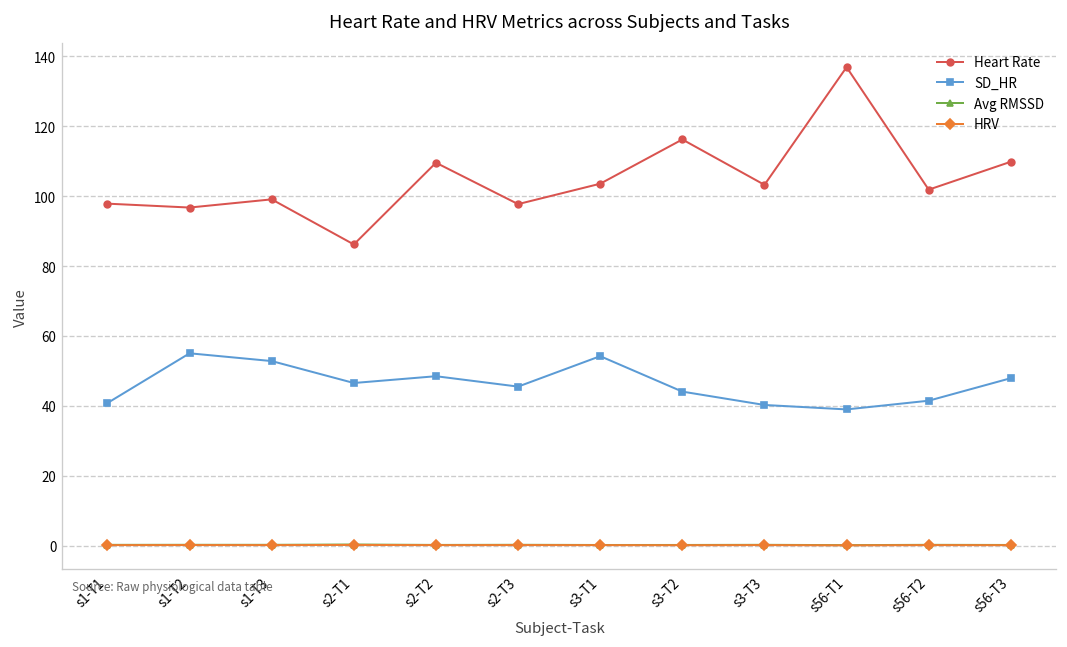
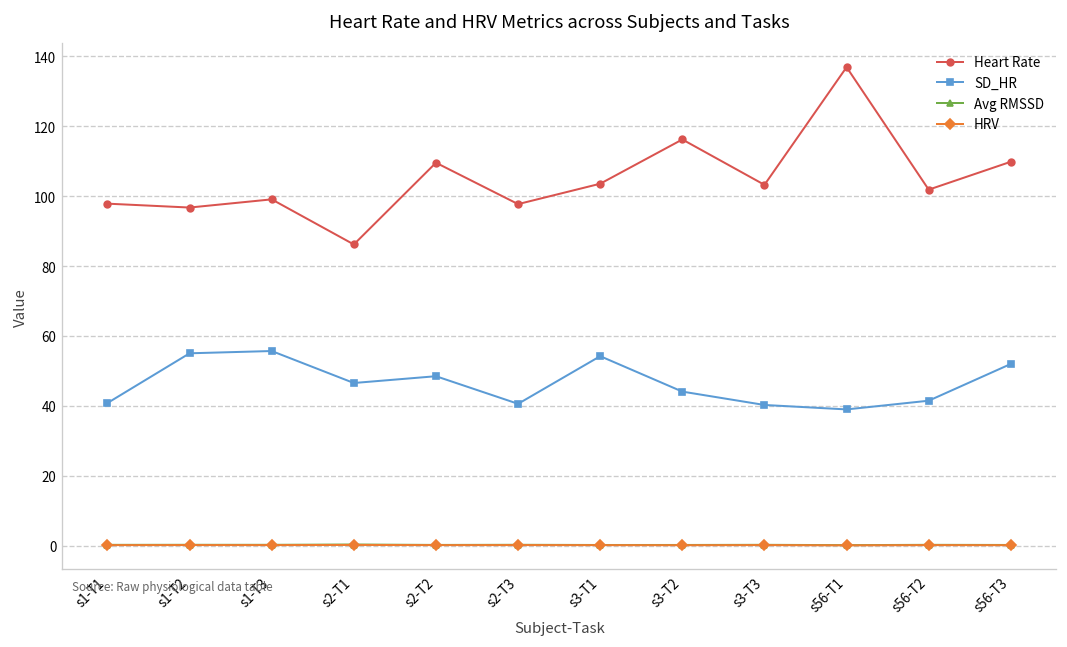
  {
    "SD_HR": {
      "s1-T1": 41,
      "s1-T2": 55,
-     "s1-T3": 53,
+     "s1-T3": 56,
      "s2-T1": 47,
      "s2-T2": 49,
-     "s2-T3": 46,
+     "s2-T3": 41,
      "s3-T1": 54,
      "s3-T2": 44,
      "s3-T3": 40,
      "s56-T1": 39,
      "s56-T2": 42,
-     "s56-T3": 48
+     "s56-T3": 52
    }
  }
